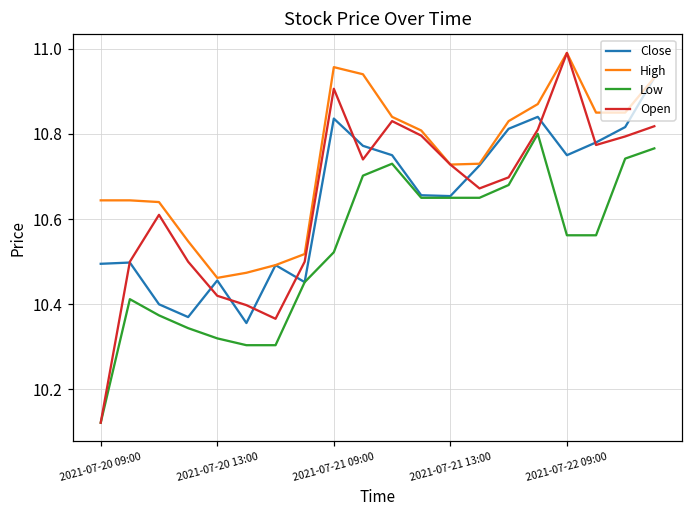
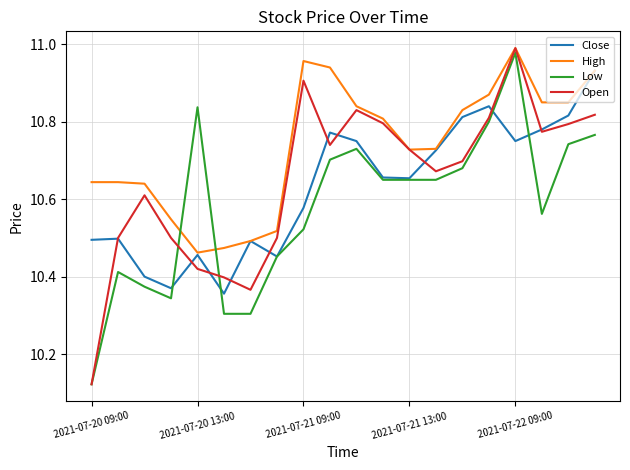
  {
    "Close": {
      "2021-07-20 09:00": 10.50,
-     "2021-07-21 09:00": 10.84,
+     "2021-07-21 09:00": 10.58,
      "2021-07-22 09:00": 10.75
    },
    "High": {
      "2021-07-20 09:00": 10.64,
      "2021-07-21 09:00": 10.96
    },
    "Low": {
-     "2021-07-20 13:00": 10.32,
+     "2021-07-20 13:00": 10.84,
      "2021-07-21 09:00": 10.52,
-     "2021-07-22 09:00": 10.56
+     "2021-07-22 09:00": 10.98
    },
    "Open": {
      "2021-07-20 13:00": 10.42,
      "2021-07-21 09:00": 10.91
    }
  }
